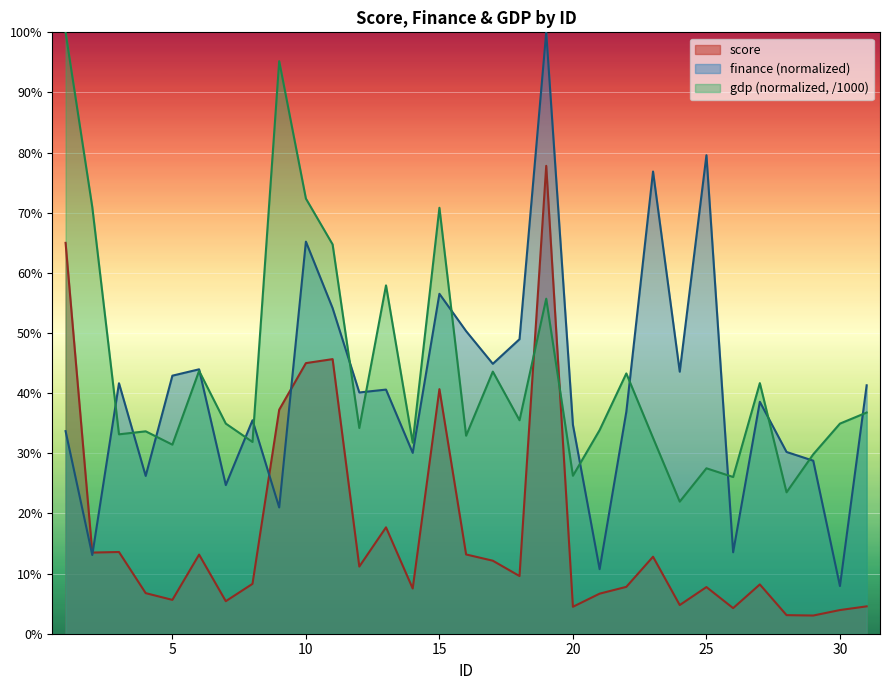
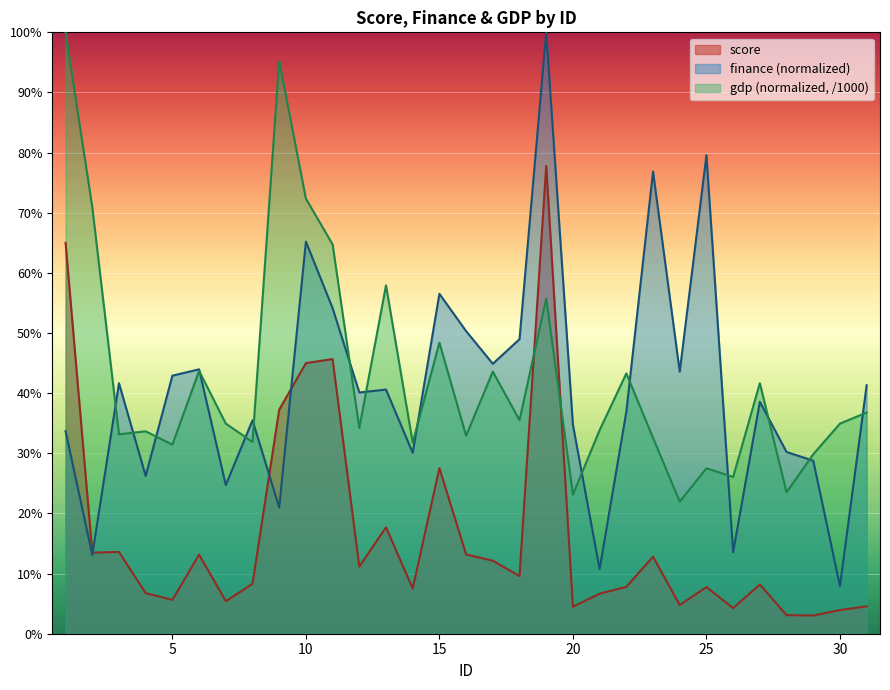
  {
    "score": {
      "5": "6%",
      "10": "45%",
-     "15": "41%",
+     "15": "28%",
      "20": "4%",
      "25": "8%",
      "30": "4%"
    },
    "finance (normalized)": {
      "5": "43%",
      "10": "65%",
      "15": "57%",
      "20": "35%",
      "25": "80%",
      "30": "8%"
    },
    "gdp (normalized, /1000)": {
      "5": "31%",
      "10": "72%",
-     "15": "71%",
-     "20": "26%",
+     "15": "48%",
+     "20": "23%",
      "25": "28%",
      "30": "35%"
    }
  }
